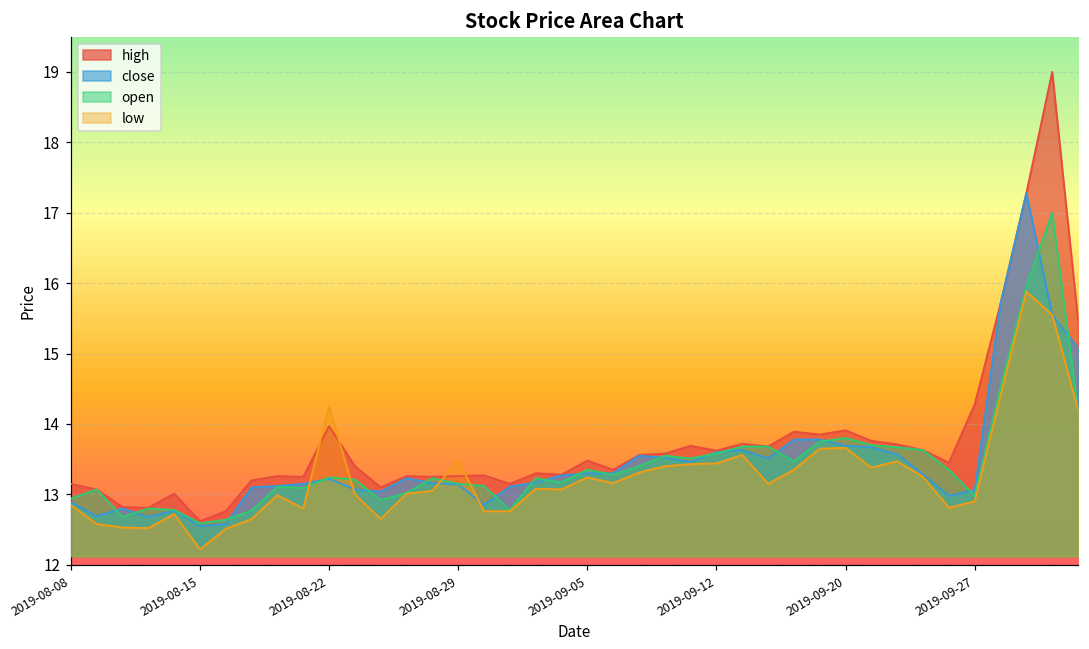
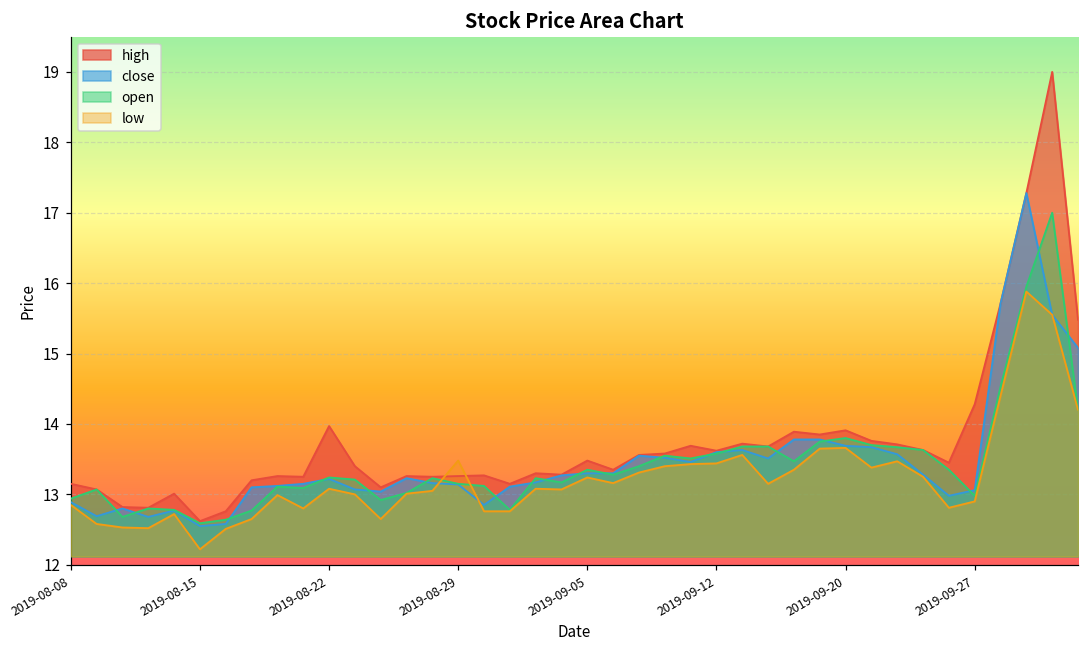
  {
    "high": {
      "2019-08-08": 13.2,
      "2019-08-22": 14.0,
      "2019-08-29": 13.3,
      "2019-09-05": 13.5,
      "2019-09-20": 13.9,
      "2019-09-27": 14.3
    },
    "close": {
      "2019-09-05": 13.3,
      "2019-09-27": 13.1
    },
    "open": {
      "2019-08-08": 12.9,
      "2019-09-05": 13.4,
      "2019-09-20": 13.8,
      "2019-09-27": 13.0
    },
    "low": {
      "2019-08-15": 12.2,
-     "2019-08-22": 14.2,
+     "2019-08-22": 13.1,
      "2019-08-29": 13.5,
      "2019-09-05": 13.2,
      "2019-09-12": 13.4,
      "2019-09-27": 12.9
    }
  }
